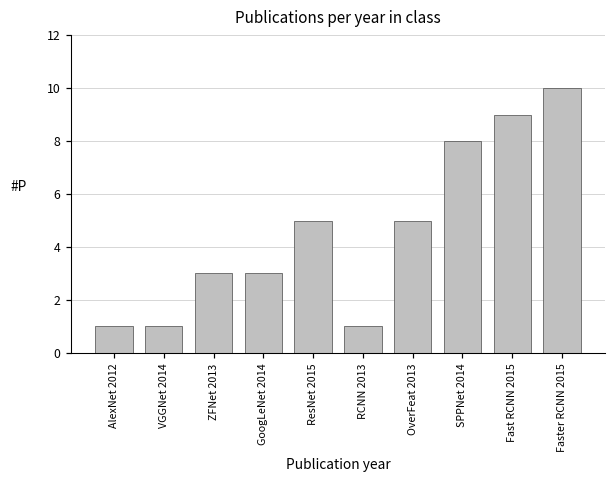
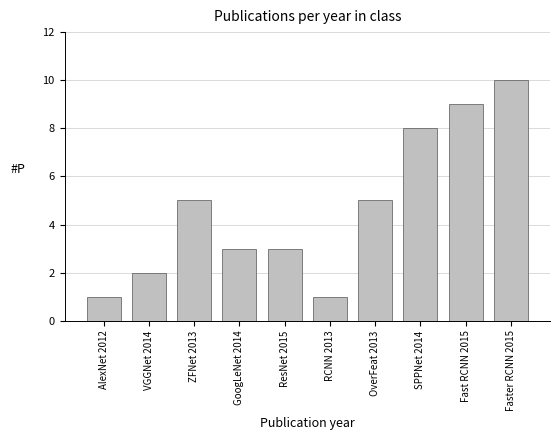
  {
    "AlexNet 2012": 1,
-   "VGGNet 2014": 1,
-   "ZFNet 2013": 3,
+   "VGGNet 2014": 2,
+   "ZFNet 2013": 5,
    "GoogLeNet 2014": 3,
-   "ResNet 2015": 5,
+   "ResNet 2015": 3,
    "RCNN 2013": 1,
    "OverFeat 2013": 5,
    "SPPNet 2014": 8,
    "Fast RCNN 2015": 9,
    "Faster RCNN 2015": 10
  }
